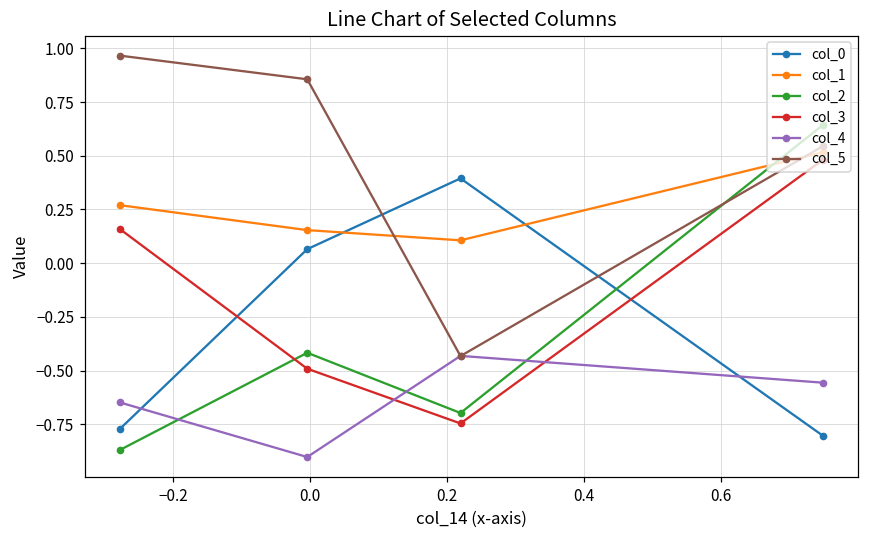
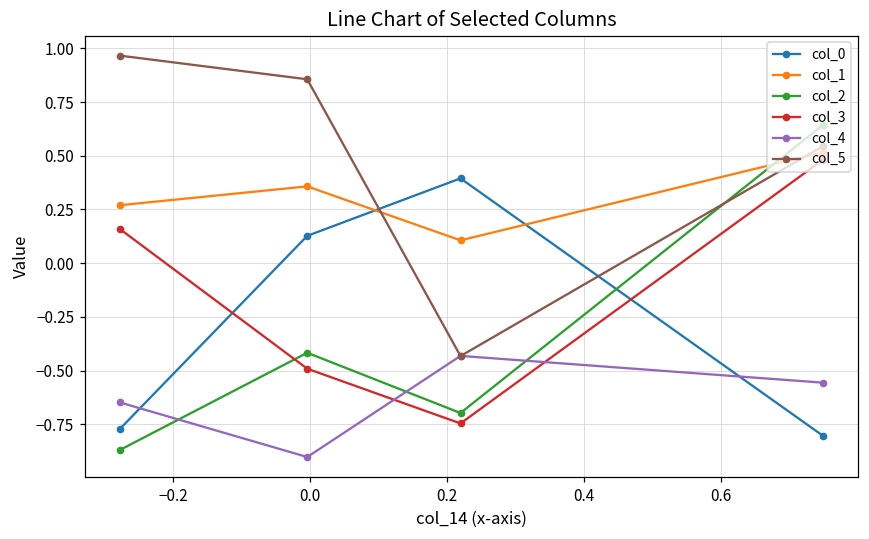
  {
    "col_0": {
-     "0.0": 0.07
+     "0.0": 0.13
    },
    "col_1": {
-     "0.0": 0.15
+     "0.0": 0.36
    },
    "col_2": {
      "0.0": -0.42
    },
    "col_3": {
      "0.0": -0.49
    },
    "col_4": {
      "0.0": -0.90
    },
    "col_5": {
      "0.0": 0.86
    }
  }
